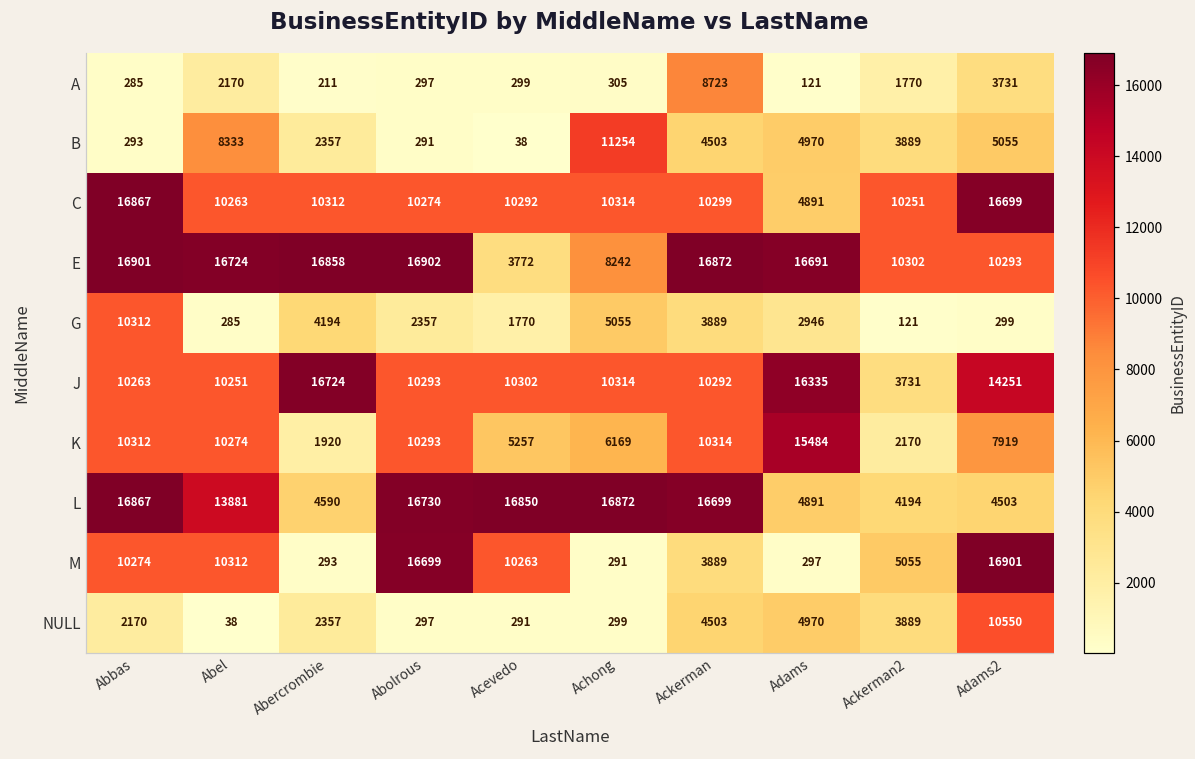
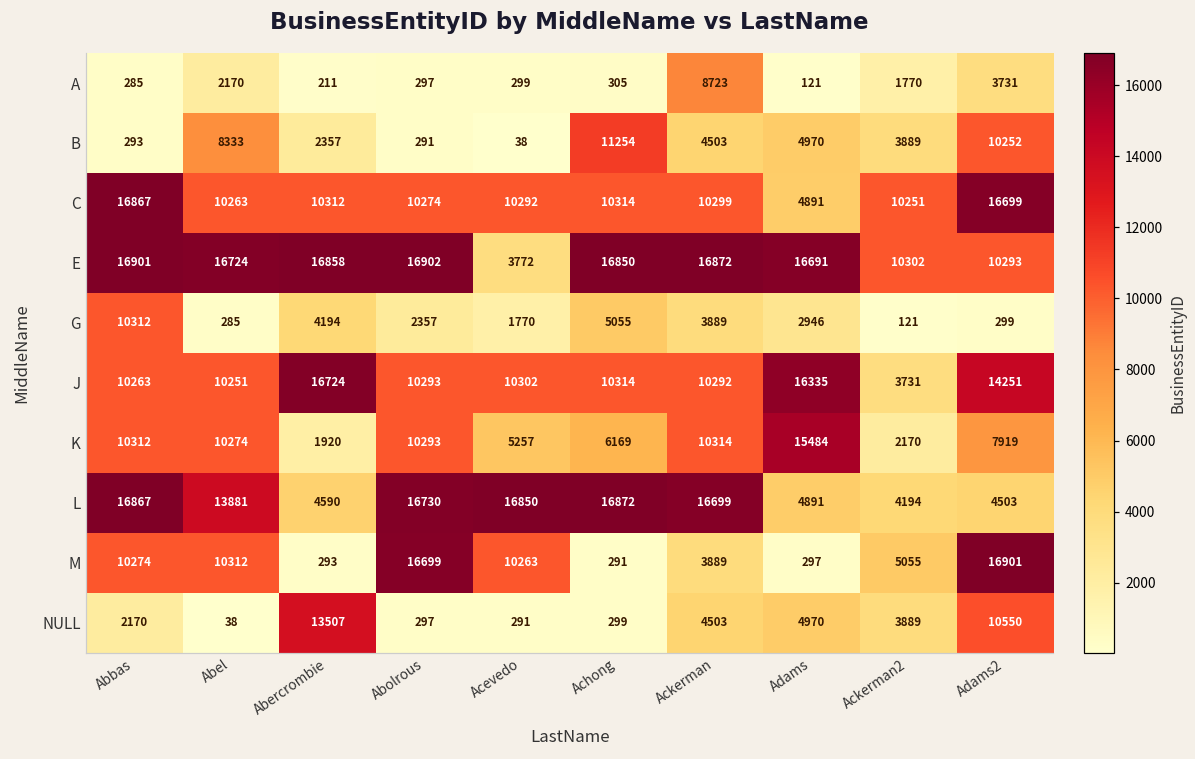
  {
    "A": {
      "Abbas": 285,
      "Abel": 2170,
      "Abercrombie": 211,
      "Abolrous": 297,
      "Acevedo": 299,
      "Achong": 305,
      "Ackerman": 8723,
      "Adams": 121,
      "Ackerman2": 1770,
      "Adams2": 3731
    },
    "B": {
      "Abbas": 293,
      "Abel": 8333,
      "Abercrombie": 2357,
      "Abolrous": 291,
      "Acevedo": 38,
      "Achong": 11254,
      "Ackerman": 4503,
      "Adams": 4970,
      "Ackerman2": 3889,
-     "Adams2": 5055
+     "Adams2": 10252
    },
    "C": {
      "Abbas": 16867,
      "Abel": 10263,
      "Abercrombie": 10312,
      "Abolrous": 10274,
      "Acevedo": 10292,
      "Achong": 10314,
      "Ackerman": 10299,
      "Adams": 4891,
      "Ackerman2": 10251,
      "Adams2": 16699
    },
    "E": {
      "Abbas": 16901,
      "Abel": 16724,
      "Abercrombie": 16858,
      "Abolrous": 16902,
      "Acevedo": 3772,
-     "Achong": 8242,
+     "Achong": 16850,
      "Ackerman": 16872,
      "Adams": 16691,
      "Ackerman2": 10302,
      "Adams2": 10293
    },
    "G": {
      "Abbas": 10312,
      "Abel": 285,
      "Abercrombie": 4194,
      "Abolrous": 2357,
      "Acevedo": 1770,
      "Achong": 5055,
      "Ackerman": 3889,
      "Adams": 2946,
      "Ackerman2": 121,
      "Adams2": 299
    },
    "J": {
      "Abbas": 10263,
      "Abel": 10251,
      "Abercrombie": 16724,
      "Abolrous": 10293,
      "Acevedo": 10302,
      "Achong": 10314,
      "Ackerman": 10292,
      "Adams": 16335,
      "Ackerman2": 3731,
      "Adams2": 14251
    },
    "K": {
      "Abbas": 10312,
      "Abel": 10274,
      "Abercrombie": 1920,
      "Abolrous": 10293,
      "Acevedo": 5257,
      "Achong": 6169,
      "Ackerman": 10314,
      "Adams": 15484,
      "Ackerman2": 2170,
      "Adams2": 7919
    },
    "L": {
      "Abbas": 16867,
      "Abel": 13881,
      "Abercrombie": 4590,
      "Abolrous": 16730,
      "Acevedo": 16850,
      "Achong": 16872,
      "Ackerman": 16699,
      "Adams": 4891,
      "Ackerman2": 4194,
      "Adams2": 4503
    },
    "M": {
      "Abbas": 10274,
      "Abel": 10312,
      "Abercrombie": 293,
      "Abolrous": 16699,
      "Acevedo": 10263,
      "Achong": 291,
      "Ackerman": 3889,
      "Adams": 297,
      "Ackerman2": 5055,
      "Adams2": 16901
    },
    "NULL": {
      "Abbas": 2170,
      "Abel": 38,
-     "Abercrombie": 2357,
+     "Abercrombie": 13507,
      "Abolrous": 297,
      "Acevedo": 291,
      "Achong": 299,
      "Ackerman": 4503,
      "Adams": 4970,
      "Ackerman2": 3889,
      "Adams2": 10550
    }
  }
